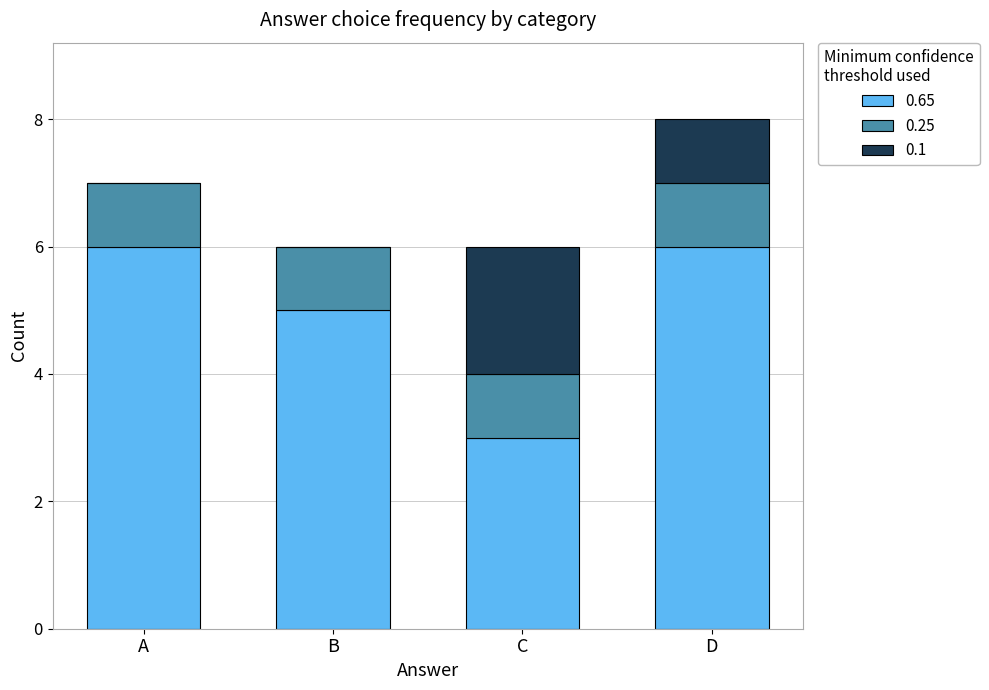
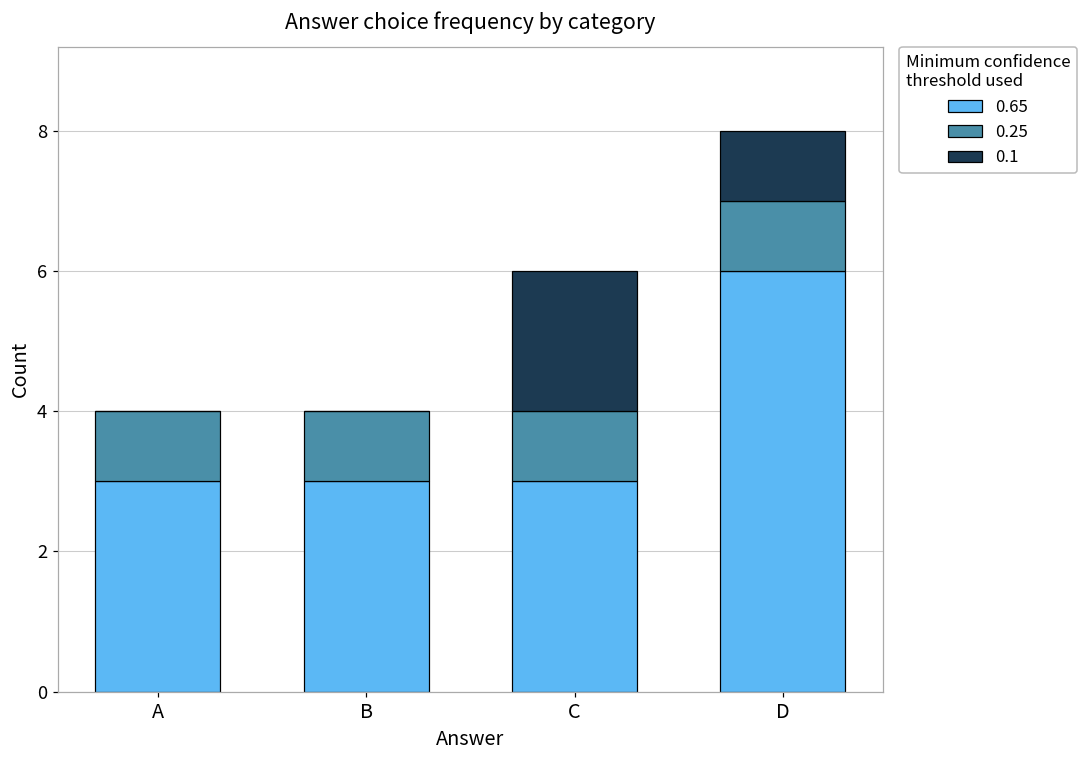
  {
    "0.65": {
-     "A": 6,
-     "B": 5,
+     "A": 3,
+     "B": 3,
      "C": 3,
      "D": 6
    },
    "0.25": {
      "A": 1,
      "B": 1,
      "C": 1,
      "D": 1
    },
    "0.1": {
      "A": 0,
      "B": 0,
      "C": 2,
      "D": 1
    }
  }
